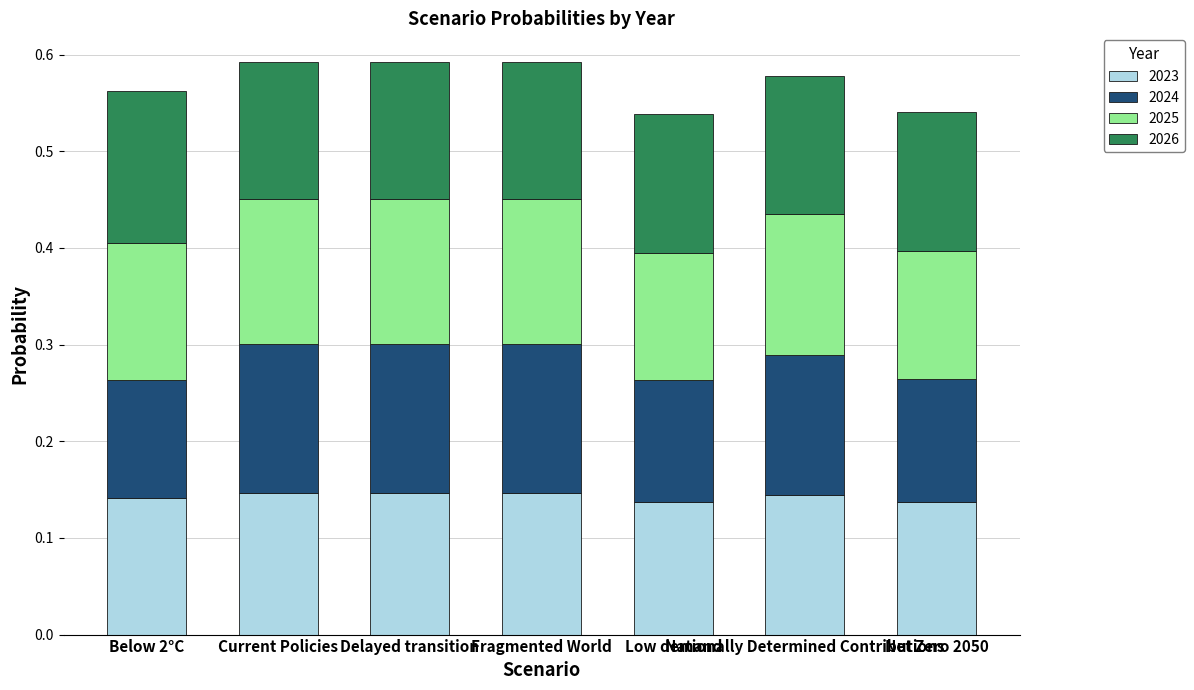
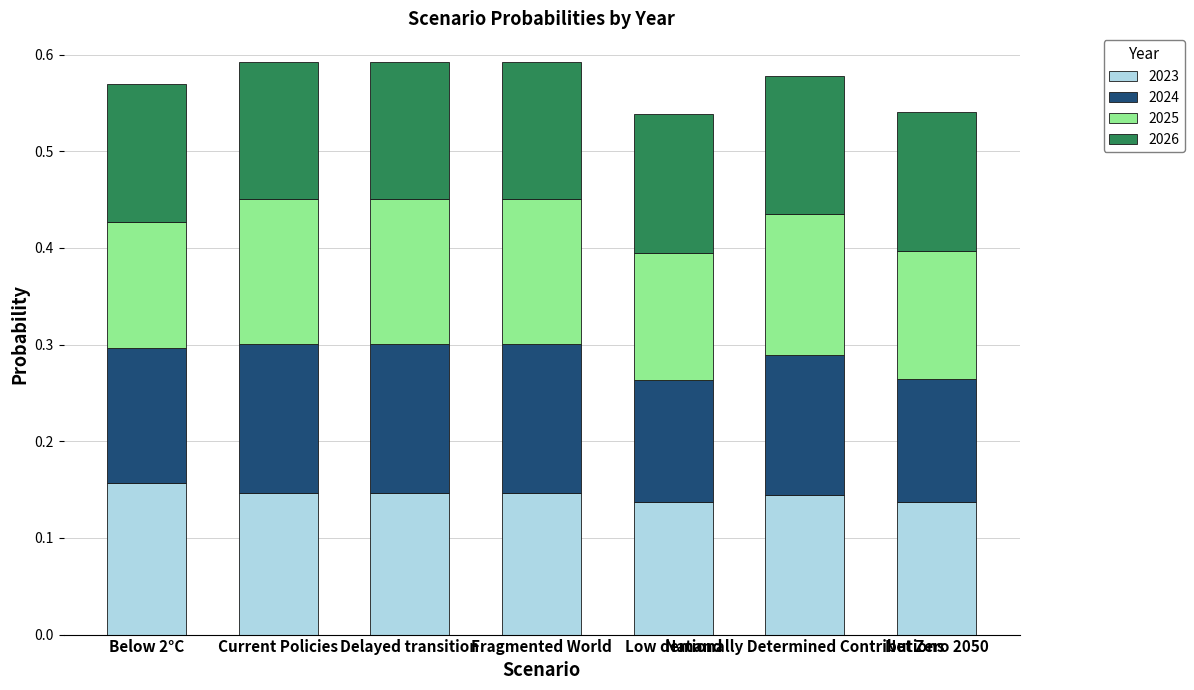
  {
    "2023": {
-     "Below 2°C": 0.14,
+     "Below 2°C": 0.16,
      "Current Policies": 0.15,
      "Delayed transition": 0.15,
      "Fragmented World": 0.15
    },
    "2024": {
-     "Below 2°C": 0.12,
+     "Below 2°C": 0.14,
      "Current Policies": 0.15,
      "Delayed transition": 0.15,
      "Fragmented World": 0.15
    },
    "2025": {
-     "Below 2°C": 0.14,
+     "Below 2°C": 0.13,
      "Current Policies": 0.15,
      "Delayed transition": 0.15,
      "Fragmented World": 0.15
    },
    "2026": {
-     "Below 2°C": 0.16,
+     "Below 2°C": 0.14,
      "Current Policies": 0.14,
      "Delayed transition": 0.14,
      "Fragmented World": 0.14
    }
  }
